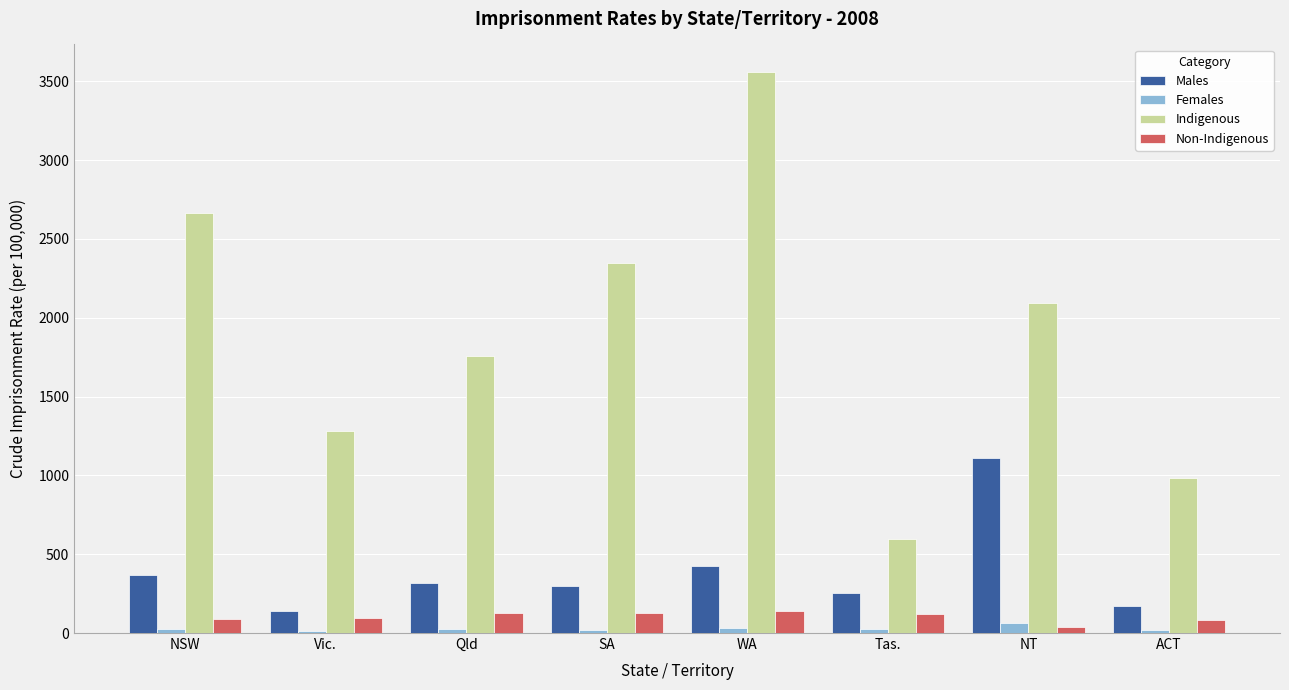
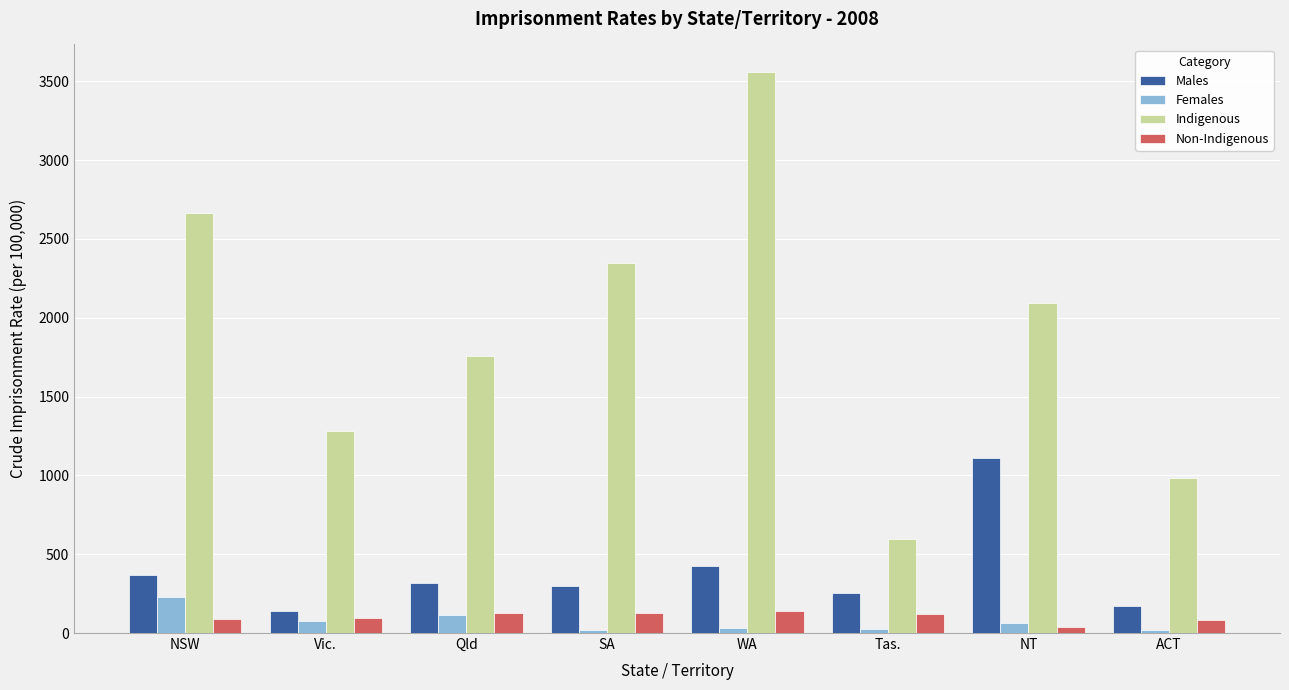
  {
    "Males": {
      "NSW": 370,
      "Vic.": 140,
      "Qld": 320,
      "SA": 300,
      "WA": 420,
      "Tas.": 260,
      "NT": 1110,
      "ACT": 170
    },
    "Females": {
-     "NSW": 30,
-     "Vic.": 10,
-     "Qld": 30,
+     "NSW": 230,
+     "Vic.": 80,
+     "Qld": 110,
      "SA": 20,
      "WA": 30,
      "Tas.": 20,
      "NT": 60,
      "ACT": 20
    },
    "Indigenous": {
      "NSW": 2670,
      "Vic.": 1280,
      "Qld": 1760,
      "SA": 2340,
      "WA": 3560,
      "Tas.": 600,
      "NT": 2090,
      "ACT": 980
    },
    "Non-Indigenous": {
      "NSW": 90,
      "Vic.": 100,
      "Qld": 130,
      "SA": 120,
      "WA": 140,
      "Tas.": 120,
      "NT": 40,
      "ACT": 90
    }
  }
